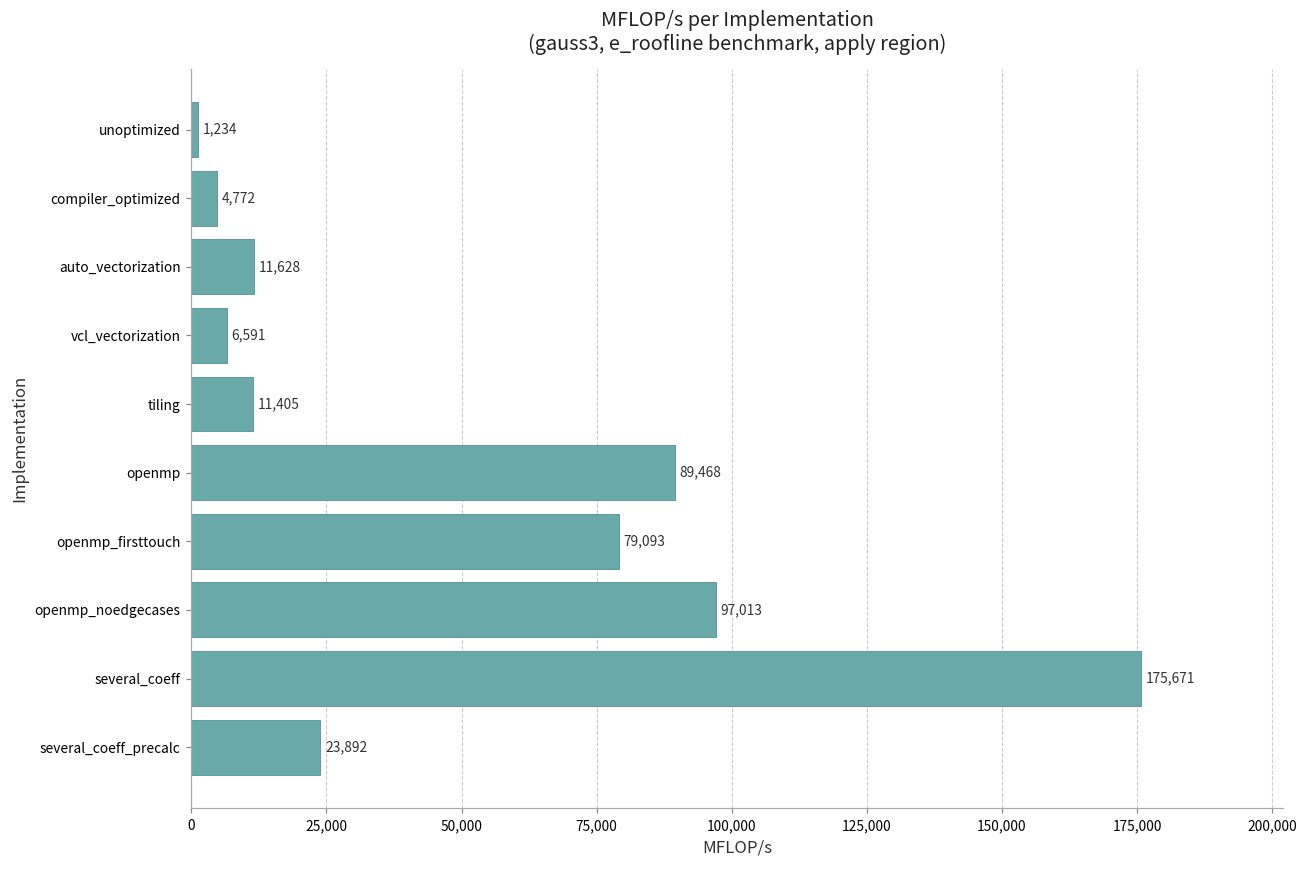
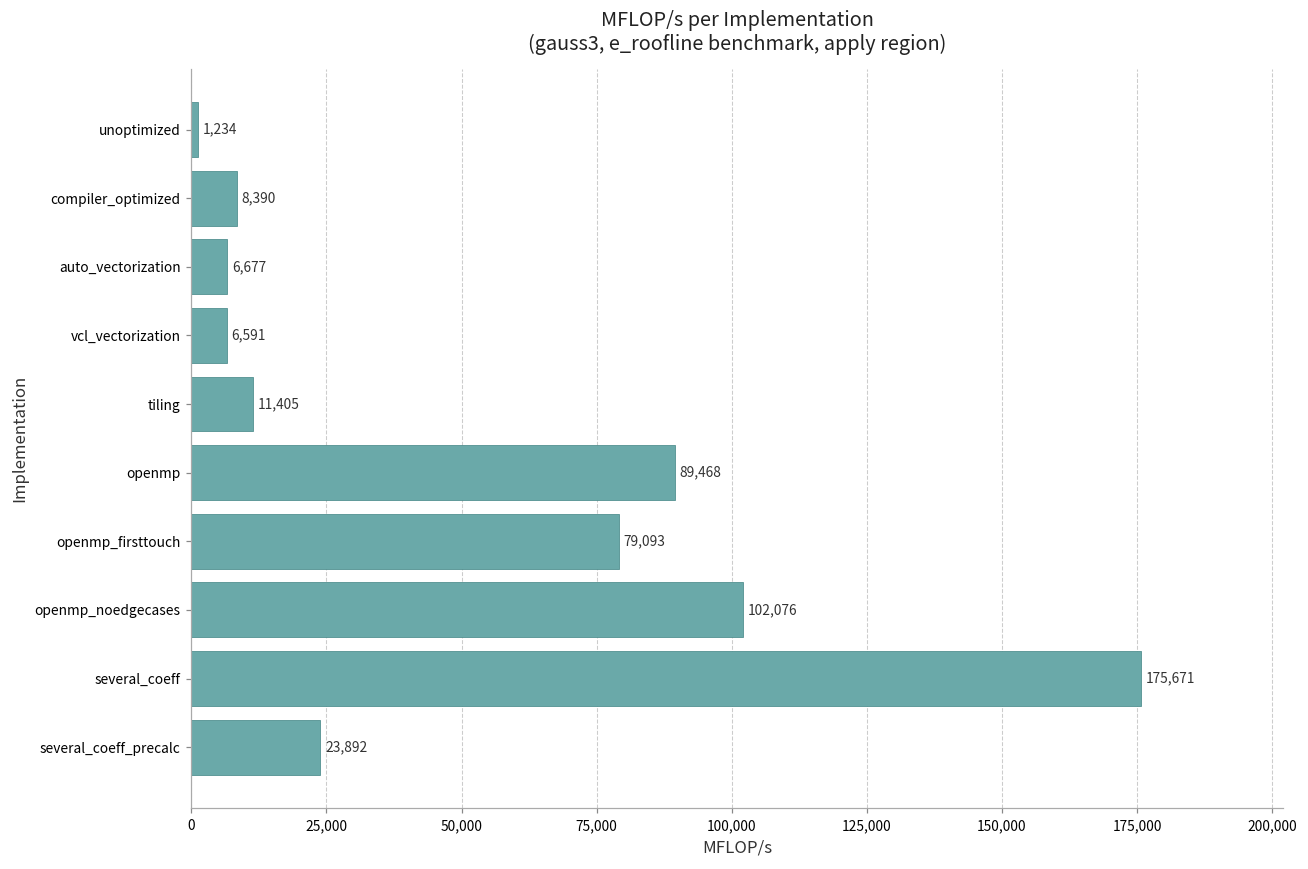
  {
    "unoptimized": "1,234",
-   "compiler_optimized": "4,772",
-   "auto_vectorization": "11,628",
+   "compiler_optimized": "8,390",
+   "auto_vectorization": "6,677",
    "vcl_vectorization": "6,591",
    "tiling": "11,405",
    "openmp": "89,468",
    "openmp_firsttouch": "79,093",
-   "openmp_noedgecases": "97,013",
+   "openmp_noedgecases": "102,076",
    "several_coeff": "175,671",
    "several_coeff_precalc": "23,892"
  }
